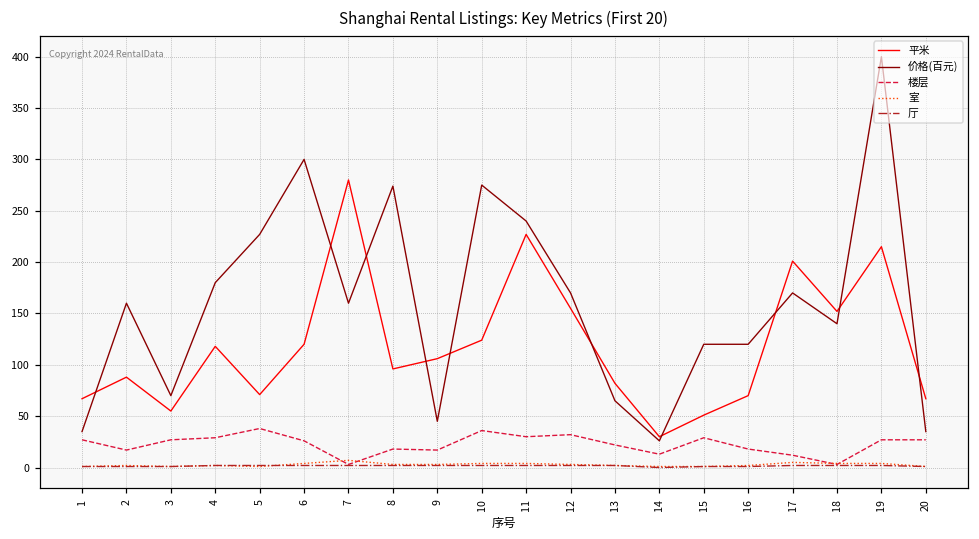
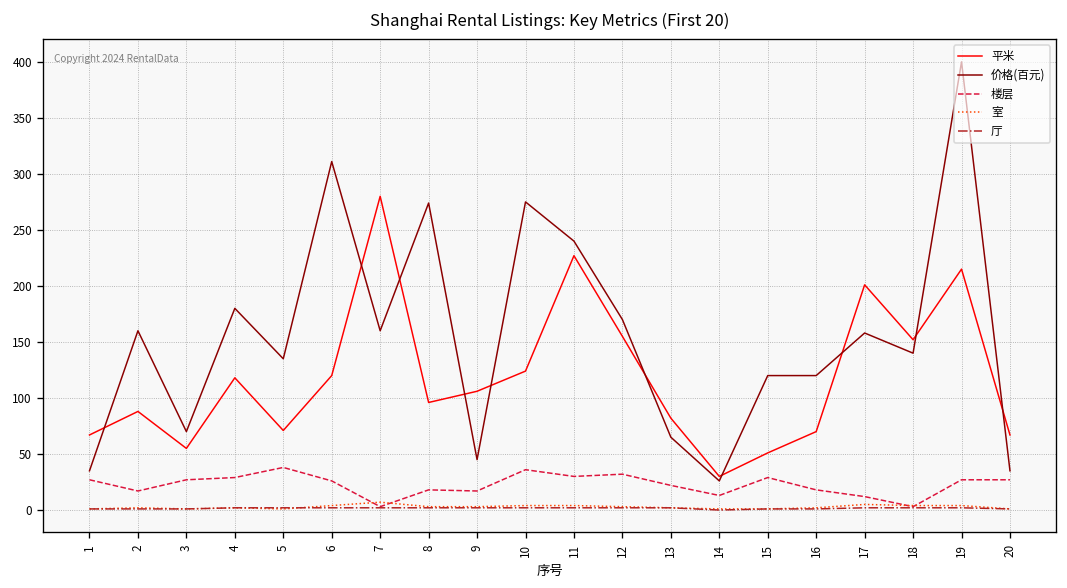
  {
    "平米": {
      "1": 70,
      "2": 90,
      "3": 60,
      "4": 120,
      "5": 70,
      "6": 120,
      "7": 280,
      "8": 100,
      "9": 110,
      "10": 120,
      "11": 230,
      "12": 160,
      "13": 80,
      "14": 30,
      "15": 50,
      "16": 70,
      "17": 200,
      "18": 150,
      "19": 220,
      "20": 70
    },
    "价格(百元)": {
      "1": 40,
      "2": 160,
      "3": 70,
      "4": 180,
-     "5": 230,
-     "6": 300,
+     "5": 140,
+     "6": 310,
      "7": 160,
      "8": 270,
      "9": 50,
      "10": 280,
      "11": 240,
      "12": 170,
      "13": 70,
      "14": 30,
      "15": 120,
      "16": 120,
-     "17": 170,
+     "17": 160,
      "18": 140,
      "20": 40
    },
    "室": {
      "7": 10,
      "17": 10
    }
  }
